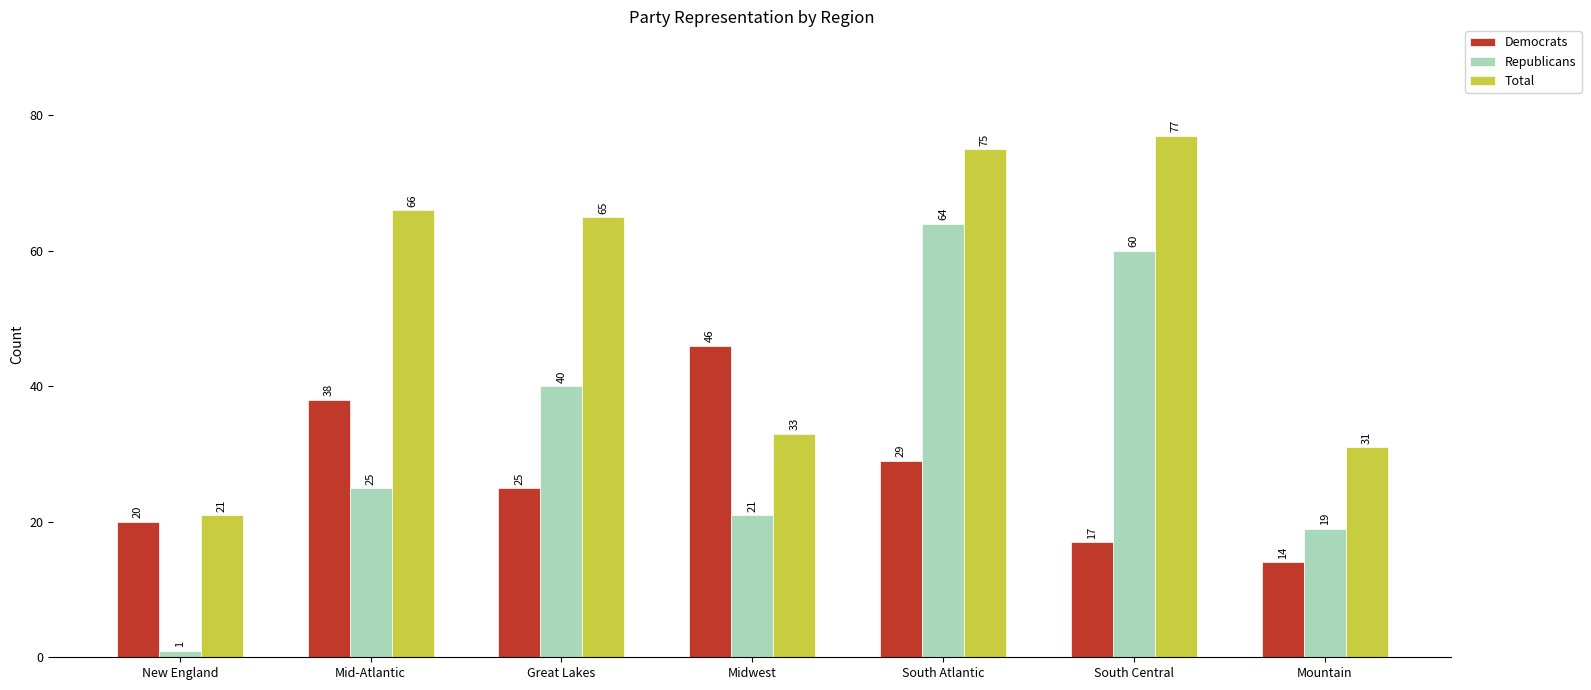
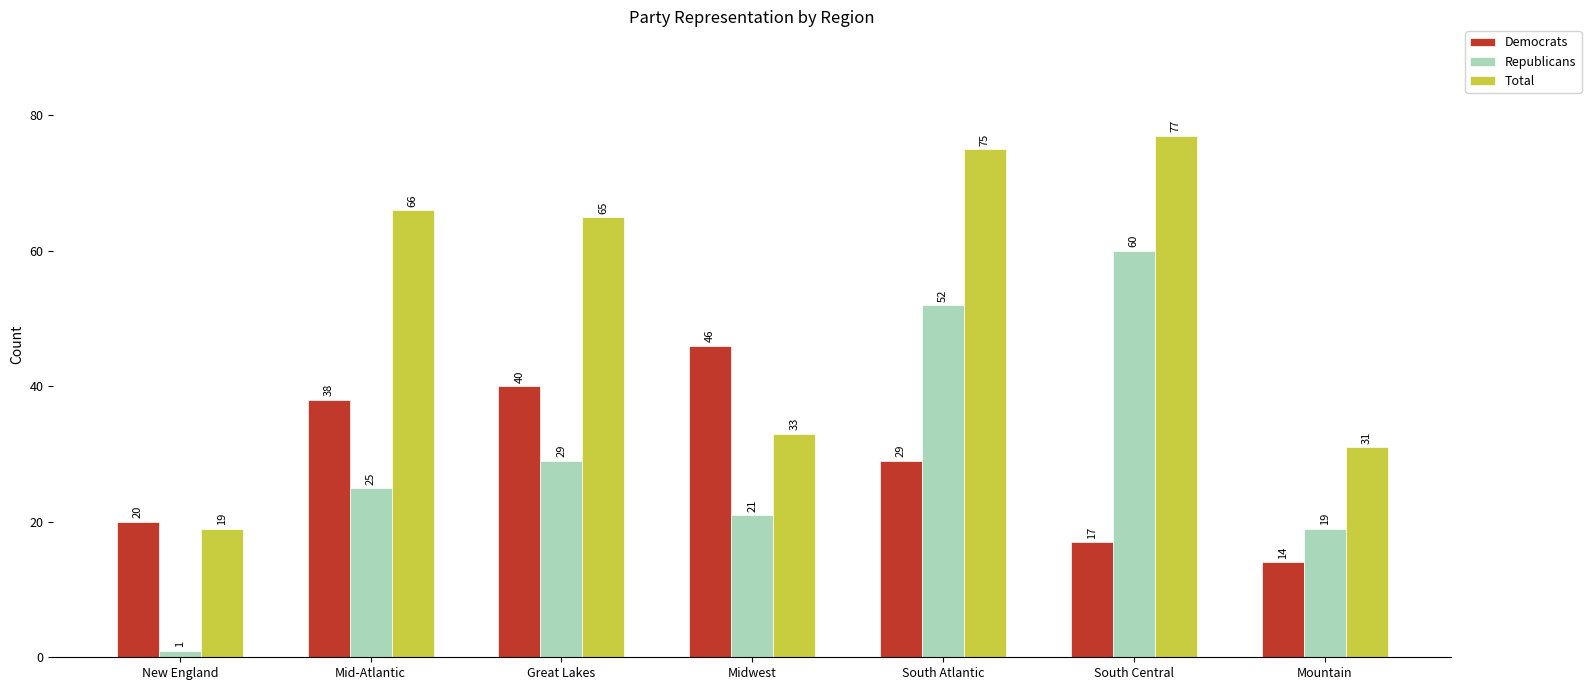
  {
    "Democrats": {
      "New England": 20,
      "Mid-Atlantic": 38,
-     "Great Lakes": 25,
+     "Great Lakes": 40,
      "Midwest": 46,
      "South Atlantic": 29,
      "South Central": 17,
      "Mountain": 14
    },
    "Republicans": {
      "New England": 1,
      "Mid-Atlantic": 25,
-     "Great Lakes": 40,
+     "Great Lakes": 29,
      "Midwest": 21,
-     "South Atlantic": 64,
+     "South Atlantic": 52,
      "South Central": 60,
      "Mountain": 19
    },
    "Total": {
-     "New England": 21,
+     "New England": 19,
      "Mid-Atlantic": 66,
      "Great Lakes": 65,
      "Midwest": 33,
      "South Atlantic": 75,
      "South Central": 77,
      "Mountain": 31
    }
  }
